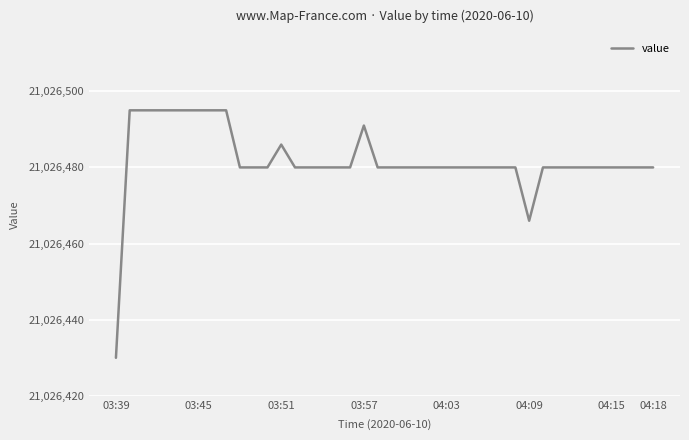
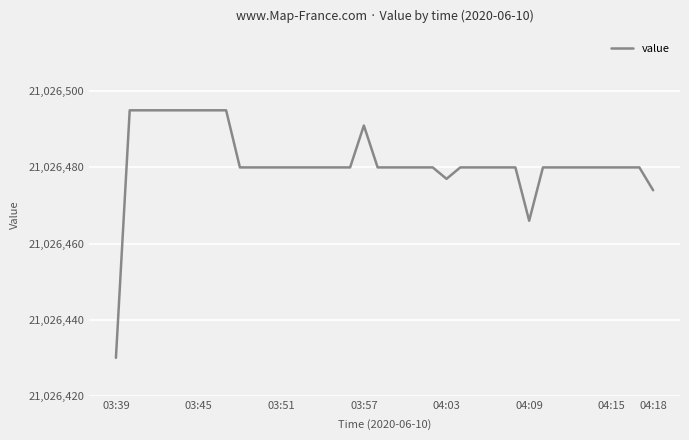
  {
    "03:39": "21,026,430",
    "03:45": "21,026,495",
-   "03:51": "21,026,486",
+   "03:51": "21,026,480",
    "03:57": "21,026,491",
-   "04:03": "21,026,480",
+   "04:03": "21,026,477",
    "04:09": "21,026,466",
    "04:15": "21,026,480",
-   "04:18": "21,026,480"
+   "04:18": "21,026,474"
  }
